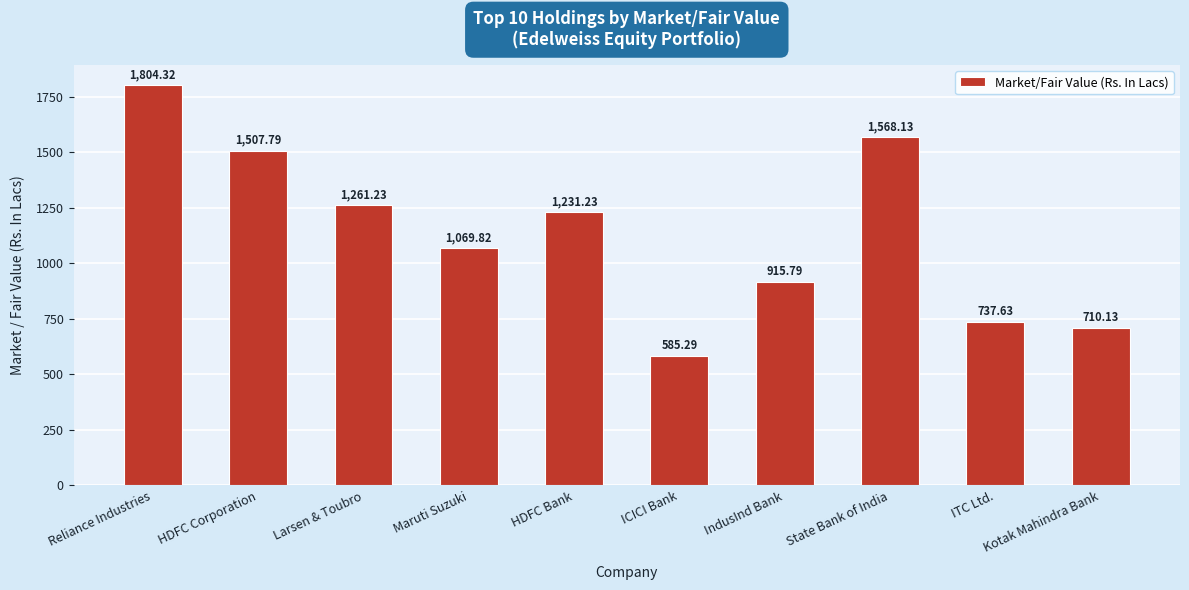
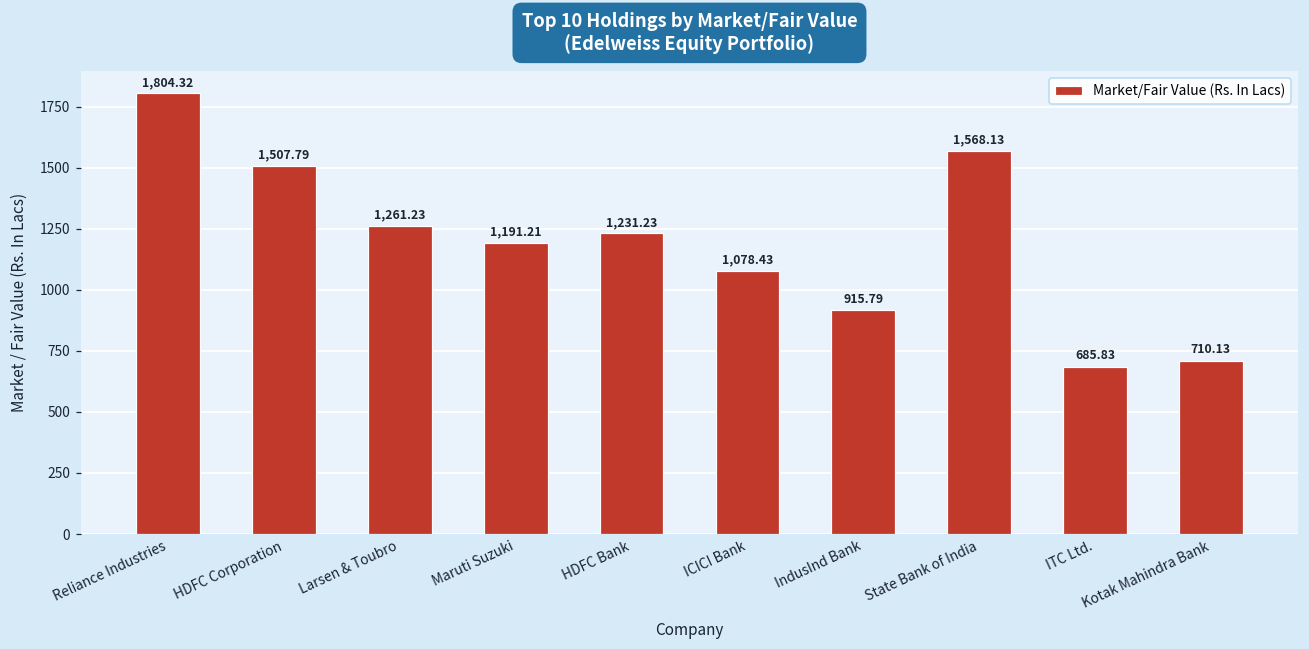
  {
    "Reliance Industries": "1,804.32",
    "HDFC Corporation": "1,507.79",
    "Larsen & Toubro": "1,261.23",
-   "Maruti Suzuki": "1,069.82",
+   "Maruti Suzuki": "1,191.21",
    "HDFC Bank": "1,231.23",
-   "ICICI Bank": "585.29",
+   "ICICI Bank": "1,078.43",
    "IndusInd Bank": "915.79",
    "State Bank of India": "1,568.13",
-   "ITC Ltd.": "737.63",
+   "ITC Ltd.": "685.83",
    "Kotak Mahindra Bank": "710.13"
  }
